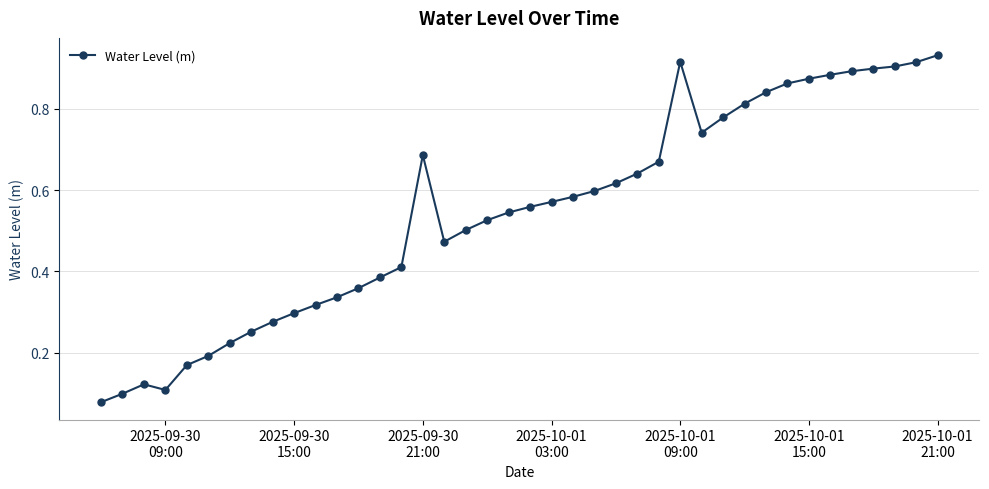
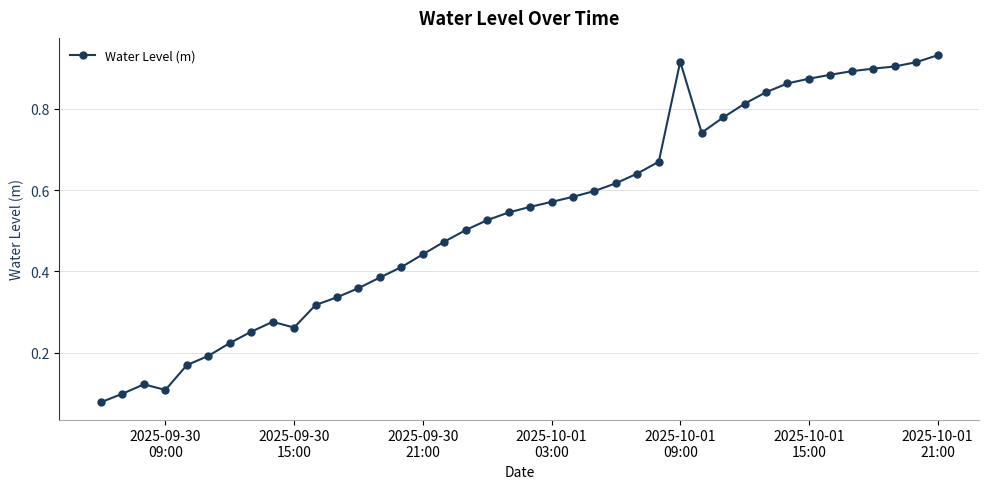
  {
    "2025-09-30 09:00": 0.11,
-   "2025-09-30 15:00": 0.30,
-   "2025-09-30 21:00": 0.69,
+   "2025-09-30 15:00": 0.26,
+   "2025-09-30 21:00": 0.44,
    "2025-10-01 03:00": 0.57,
    "2025-10-01 09:00": 0.91,
    "2025-10-01 15:00": 0.87,
    "2025-10-01 21:00": 0.93
  }
